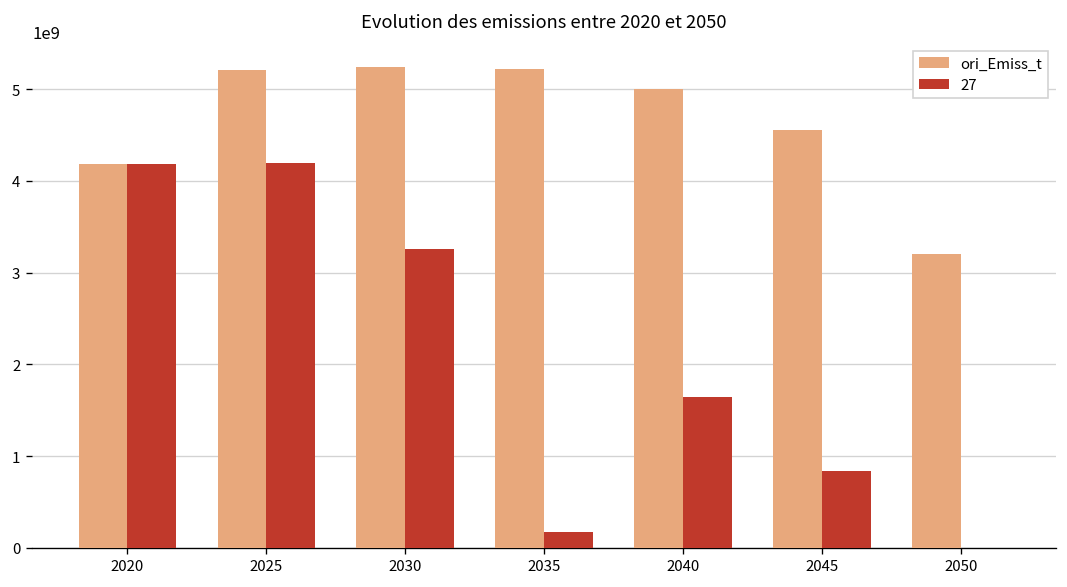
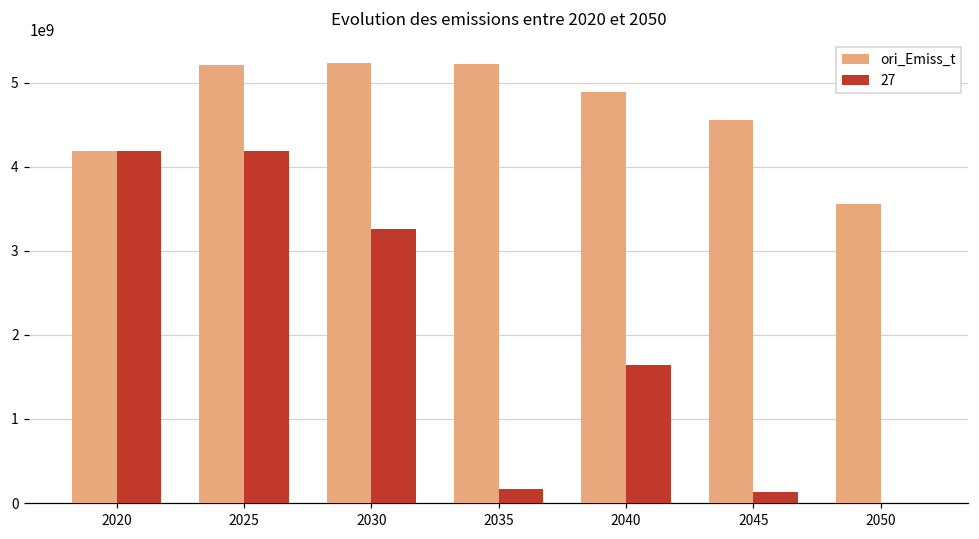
  {
    "ori_Emiss_t": {
      "2020": 4200000000,
      "2025": 5200000000,
      "2030": 5200000000,
      "2035": 5200000000,
-     "2040": 5000000000,
+     "2040": 4900000000,
      "2045": 4600000000,
-     "2050": 3200000000
+     "2050": 3600000000
    },
    "27": {
      "2020": 4200000000,
      "2025": 4200000000,
      "2030": 3300000000,
      "2035": 200000000,
      "2040": 1600000000,
-     "2045": 800000000,
+     "2045": 100000000,
      "2050": 0
    }
  }
